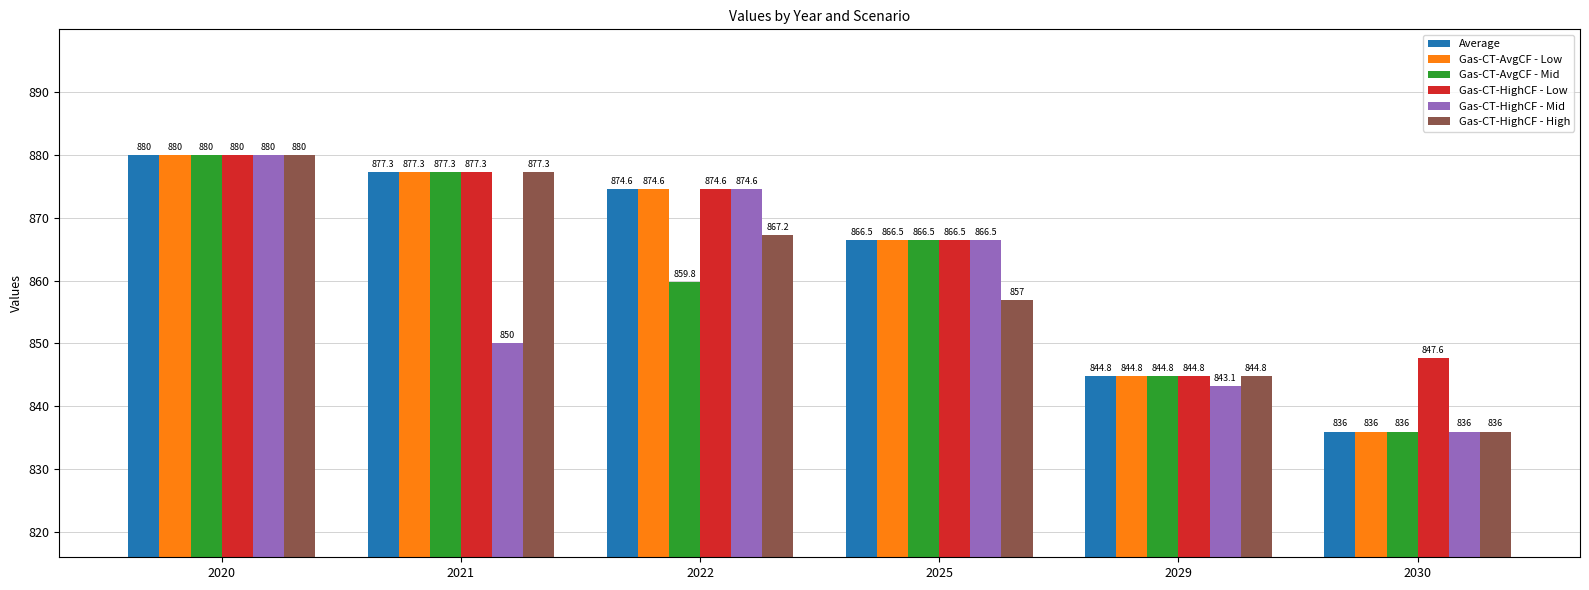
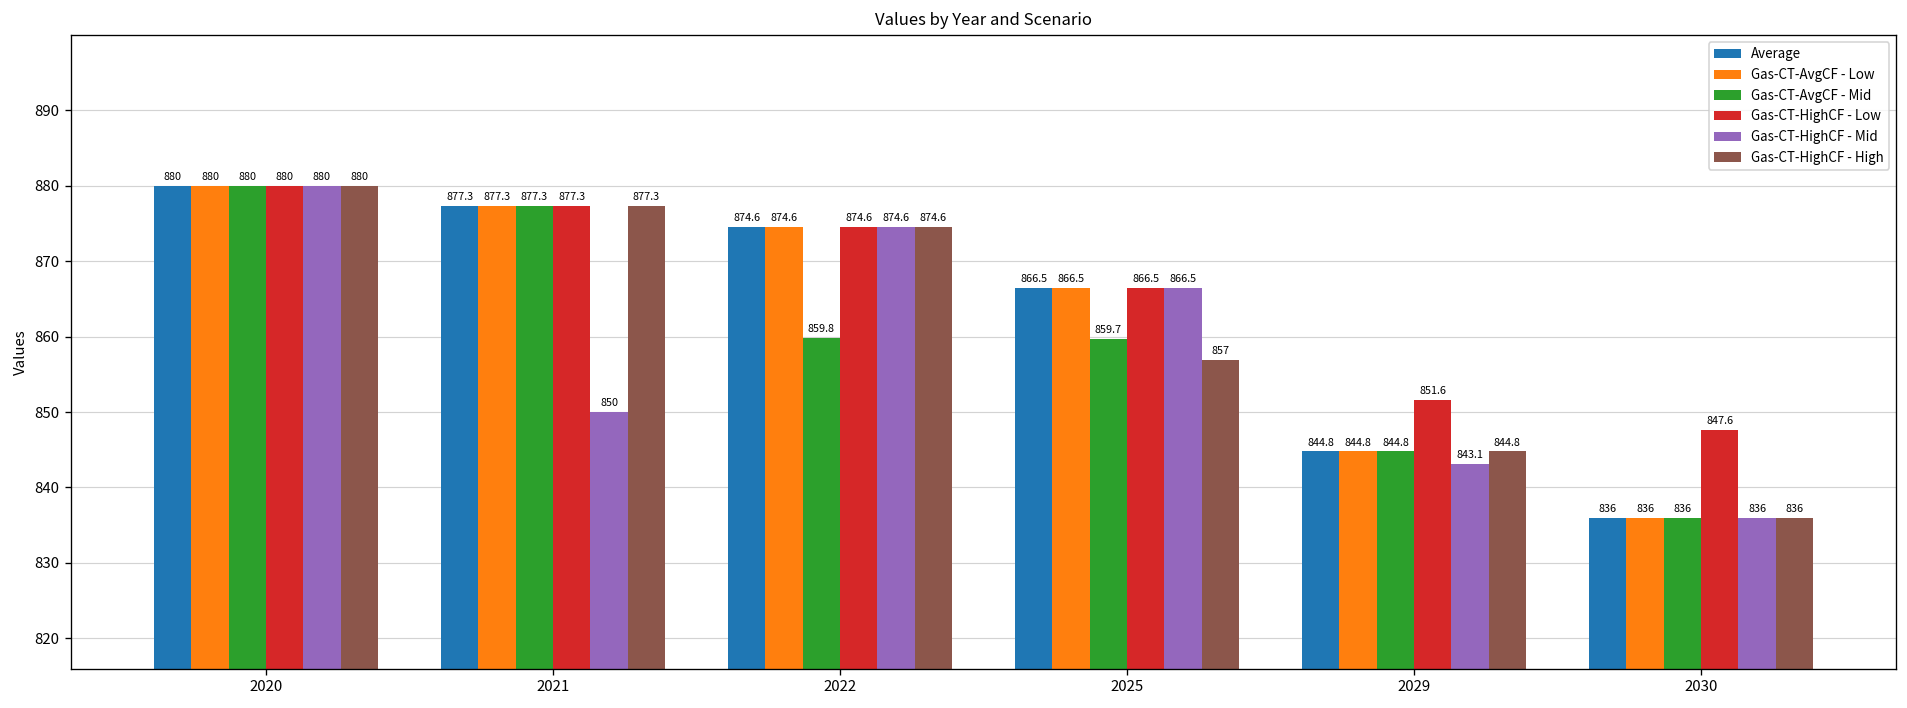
  {
    "Average": {
      "2020": 880,
      "2021": 877.3,
      "2022": 874.6,
      "2025": 866.5,
      "2029": 844.8,
      "2030": 836
    },
    "Gas-CT-AvgCF - Low": {
      "2020": 880,
      "2021": 877.3,
      "2022": 874.6,
      "2025": 866.5,
      "2029": 844.8,
      "2030": 836
    },
    "Gas-CT-AvgCF - Mid": {
      "2020": 880,
      "2021": 877.3,
      "2022": 859.8,
-     "2025": 866.5,
+     "2025": 859.7,
      "2029": 844.8,
      "2030": 836
    },
    "Gas-CT-HighCF - Low": {
      "2020": 880,
      "2021": 877.3,
      "2022": 874.6,
      "2025": 866.5,
-     "2029": 844.8,
+     "2029": 851.6,
      "2030": 847.6
    },
    "Gas-CT-HighCF - Mid": {
      "2020": 880,
      "2021": 850,
      "2022": 874.6,
      "2025": 866.5,
      "2029": 843.1,
      "2030": 836
    },
    "Gas-CT-HighCF - High": {
      "2020": 880,
      "2021": 877.3,
-     "2022": 867.2,
+     "2022": 874.6,
      "2025": 857,
      "2029": 844.8,
      "2030": 836
    }
  }
